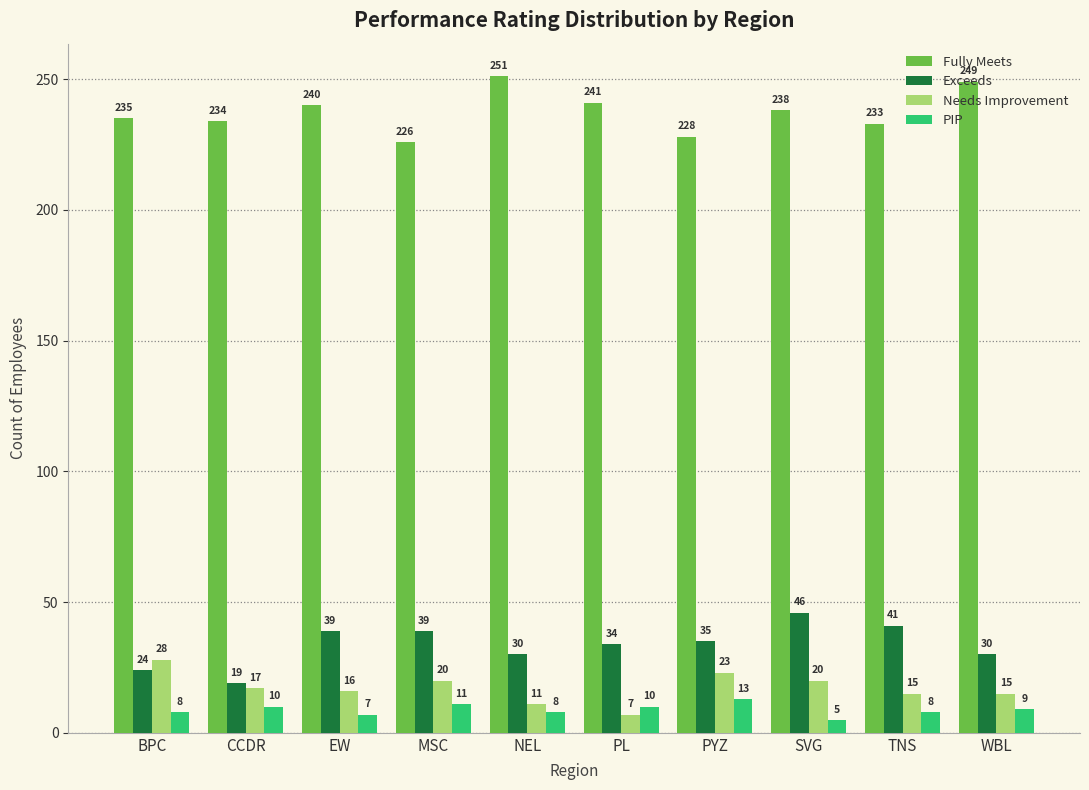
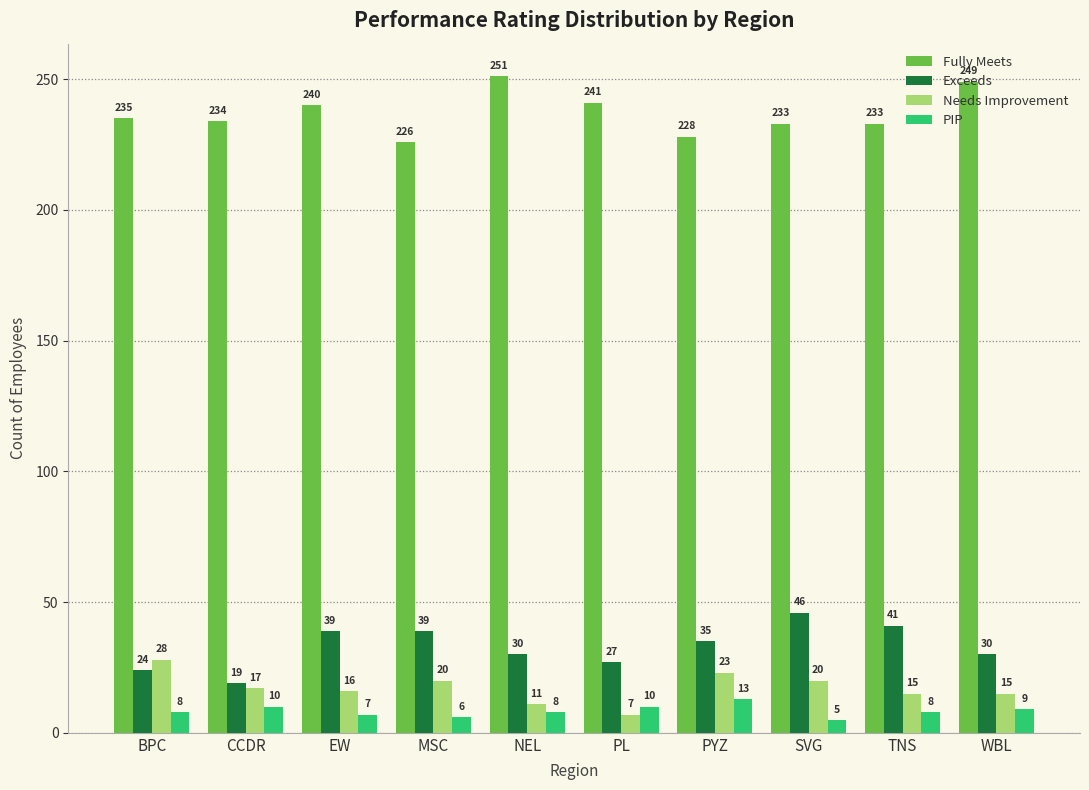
  {
    "Fully Meets": {
      "BPC": 235,
      "CCDR": 234,
      "EW": 240,
      "MSC": 226,
      "NEL": 251,
      "PL": 241,
      "PYZ": 228,
-     "SVG": 238,
+     "SVG": 233,
      "TNS": 233,
      "WBL": 249
    },
    "Exceeds": {
      "BPC": 24,
      "CCDR": 19,
      "EW": 39,
      "MSC": 39,
      "NEL": 30,
-     "PL": 34,
+     "PL": 27,
      "PYZ": 35,
      "SVG": 46,
      "TNS": 41,
      "WBL": 30
    },
    "Needs Improvement": {
      "BPC": 28,
      "CCDR": 17,
      "EW": 16,
      "MSC": 20,
      "NEL": 11,
      "PL": 7,
      "PYZ": 23,
      "SVG": 20,
      "TNS": 15,
      "WBL": 15
    },
    "PIP": {
      "BPC": 8,
      "CCDR": 10,
      "EW": 7,
-     "MSC": 11,
+     "MSC": 6,
      "NEL": 8,
      "PL": 10,
      "PYZ": 13,
      "SVG": 5,
      "TNS": 8,
      "WBL": 9
    }
  }
